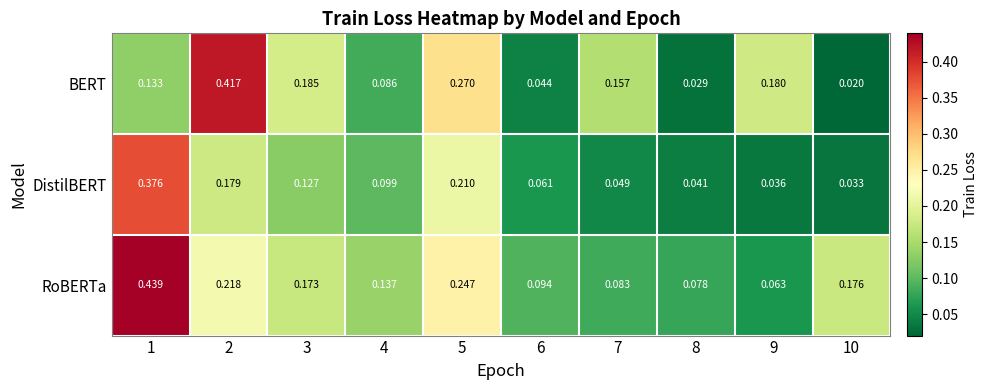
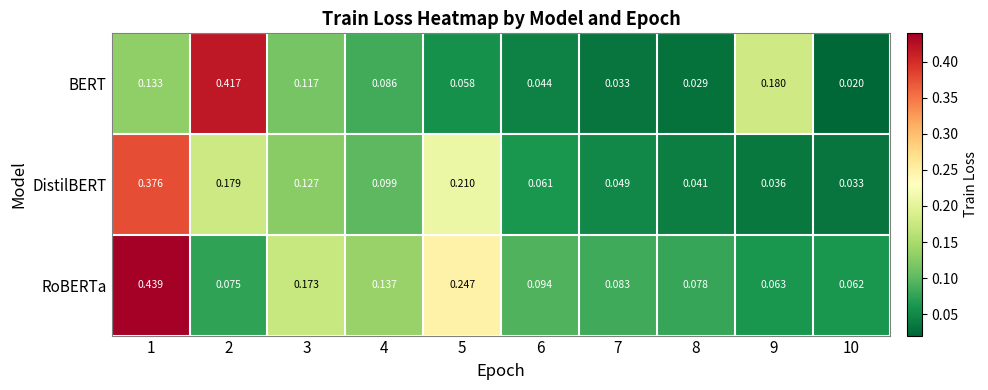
  {
    "BERT": {
      "1": 0.133,
      "2": 0.417,
-     "3": 0.185,
+     "3": 0.117,
      "4": 0.086,
-     "5": 0.270,
+     "5": 0.058,
      "6": 0.044,
-     "7": 0.157,
+     "7": 0.033,
      "8": 0.029,
      "9": 0.180,
      "10": 0.020
    },
    "DistilBERT": {
      "1": 0.376,
      "2": 0.179,
      "3": 0.127,
      "4": 0.099,
      "5": 0.210,
      "6": 0.061,
      "7": 0.049,
      "8": 0.041,
      "9": 0.036,
      "10": 0.033
    },
    "RoBERTa": {
      "1": 0.439,
-     "2": 0.218,
+     "2": 0.075,
      "3": 0.173,
      "4": 0.137,
      "5": 0.247,
      "6": 0.094,
      "7": 0.083,
      "8": 0.078,
      "9": 0.063,
-     "10": 0.176
+     "10": 0.062
    }
  }
